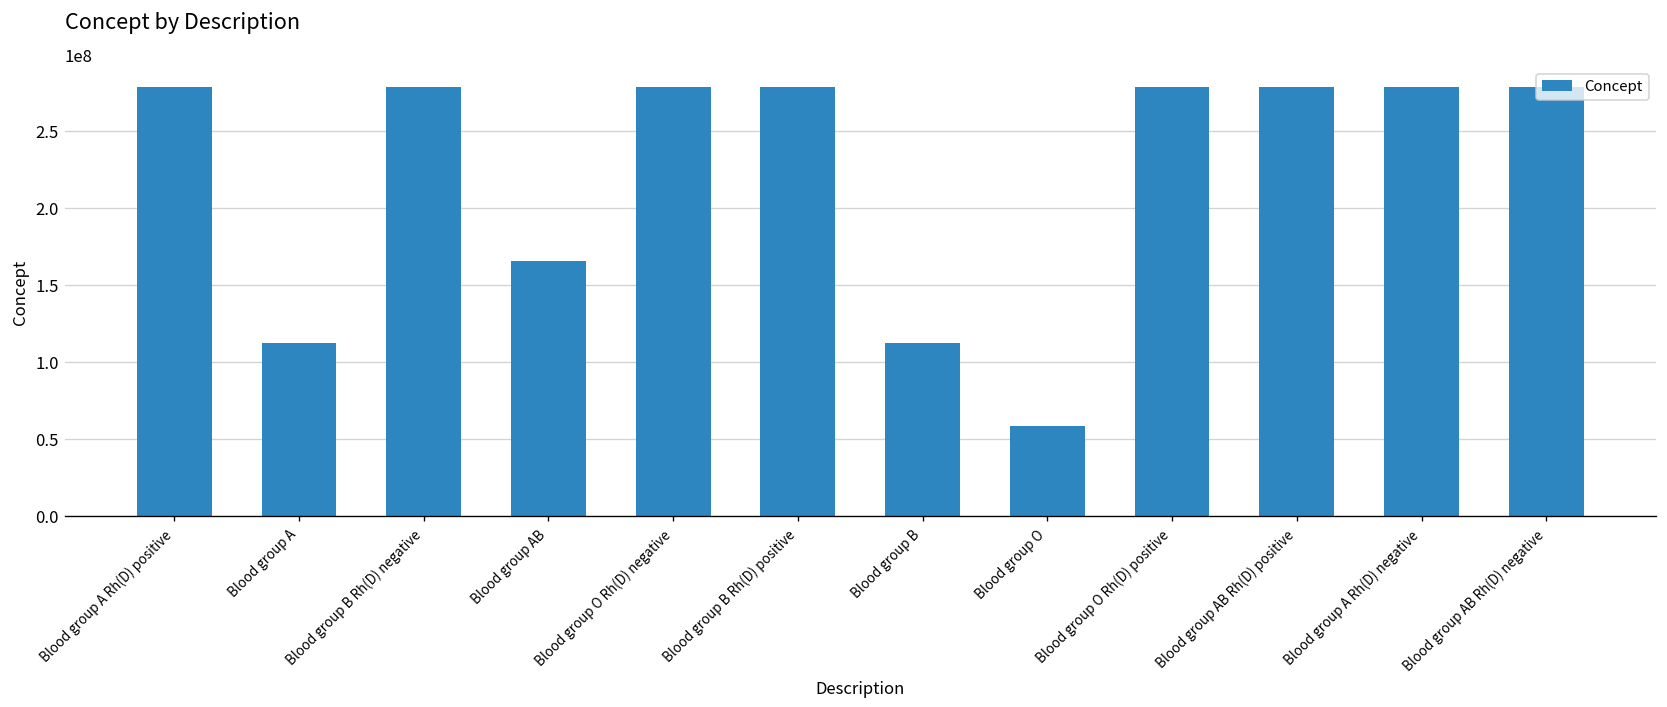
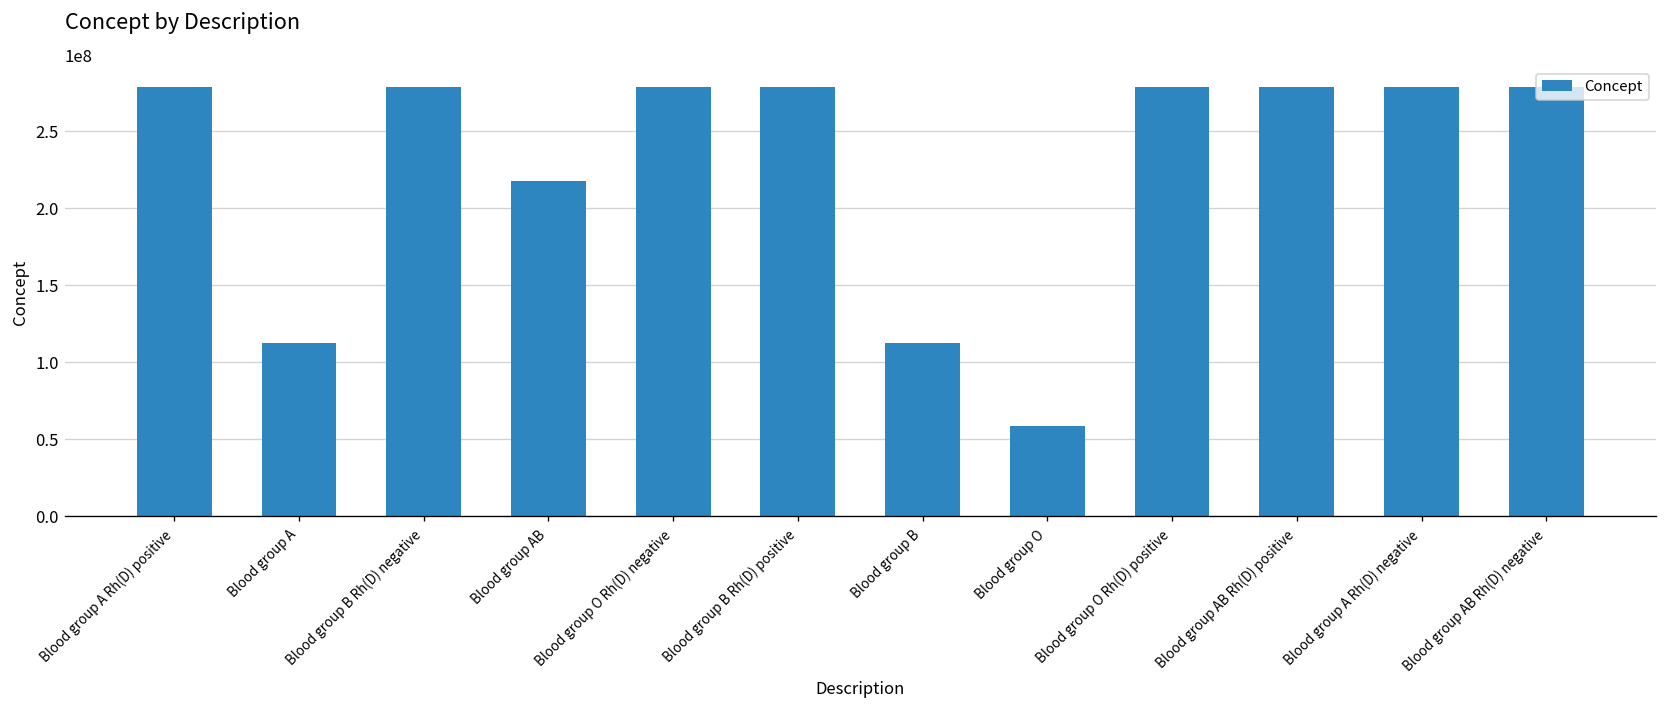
  {
    "Blood group A Rh(D) positive": 278000000,
    "Blood group A": 112000000,
    "Blood group B Rh(D) negative": 278000000,
-   "Blood group AB": 166000000,
+   "Blood group AB": 218000000,
    "Blood group O Rh(D) negative": 278000000,
    "Blood group B Rh(D) positive": 278000000,
    "Blood group B": 112000000,
    "Blood group O": 58000000,
    "Blood group O Rh(D) positive": 278000000,
    "Blood group AB Rh(D) positive": 278000000,
    "Blood group A Rh(D) negative": 278000000
  }
